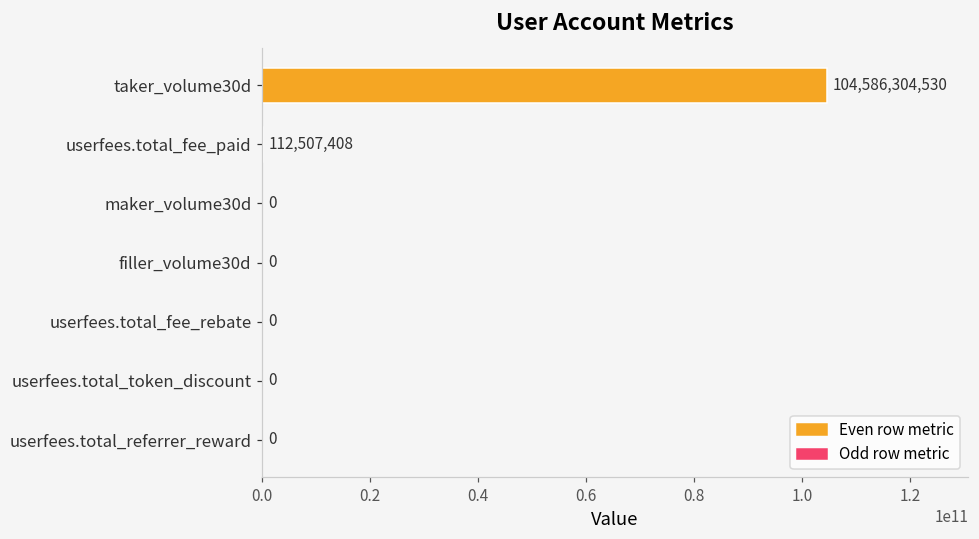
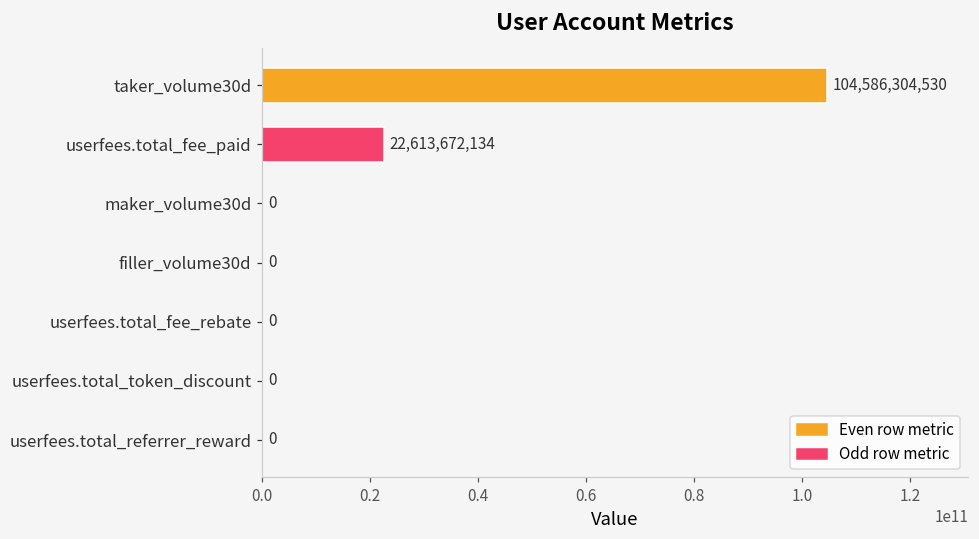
  {
    "taker_volume30d": "104,586,304,530",
-   "userfees.total_fee_paid": "112,507,408",
+   "userfees.total_fee_paid": "22,613,672,134",
    "maker_volume30d": "0",
    "filler_volume30d": "0",
    "userfees.total_fee_rebate": "0",
    "userfees.total_token_discount": "0",
    "userfees.total_referrer_reward": "0"
  }
